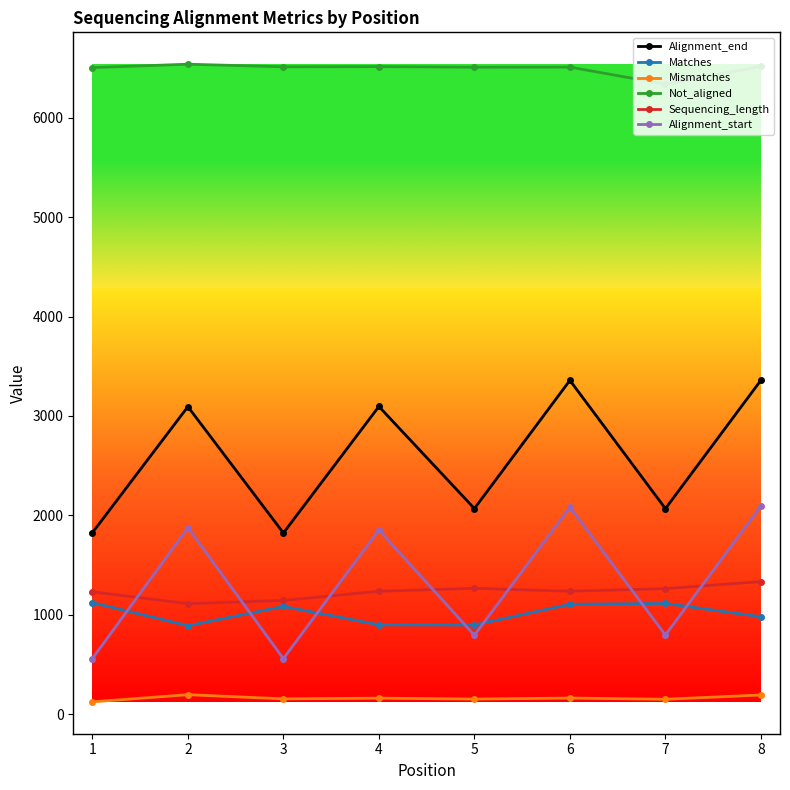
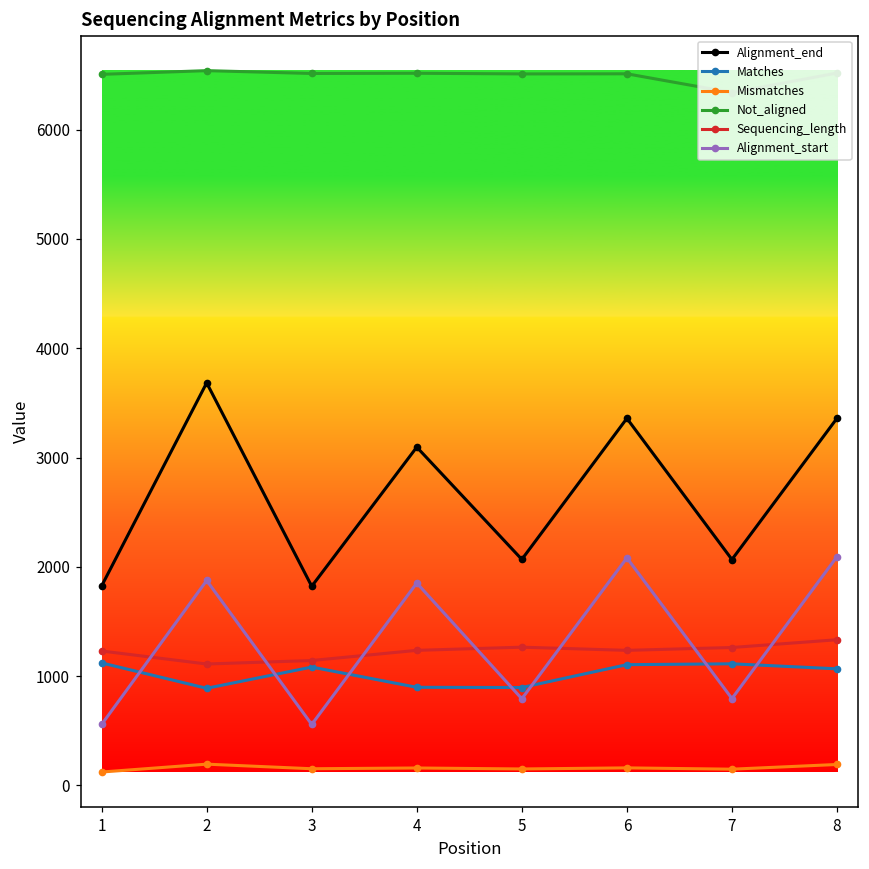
  {
    "Alignment_end": {
      "1": 1800,
-     "2": 3100,
+     "2": 3700,
      "3": 1800,
      "4": 3100,
      "5": 2100,
      "6": 3400,
      "7": 2100,
      "8": 3400
    },
    "Matches": {
      "1": 1100,
      "2": 900,
      "3": 1100,
      "4": 900,
      "5": 900,
      "6": 1100,
      "7": 1100,
-     "8": 1000
+     "8": 1100
    },
    "Mismatches": {
      "1": 100,
      "2": 200,
      "3": 200,
      "4": 200,
      "5": 200,
      "6": 200,
      "7": 100,
      "8": 200
    },
    "Not_aligned": {
      "1": 6500,
      "2": 6500,
      "3": 6500,
      "4": 6500,
      "5": 6500,
      "6": 6500
    },
    "Sequencing_length": {
      "1": 1200,
      "2": 1100,
      "3": 1100,
      "4": 1200,
      "5": 1300,
      "6": 1200,
      "7": 1300,
      "8": 1300
    },
    "Alignment_start": {
      "1": 600,
      "2": 1900,
      "3": 600,
      "4": 1900,
      "5": 800,
      "6": 2100,
      "7": 800,
      "8": 2100
    }
  }
